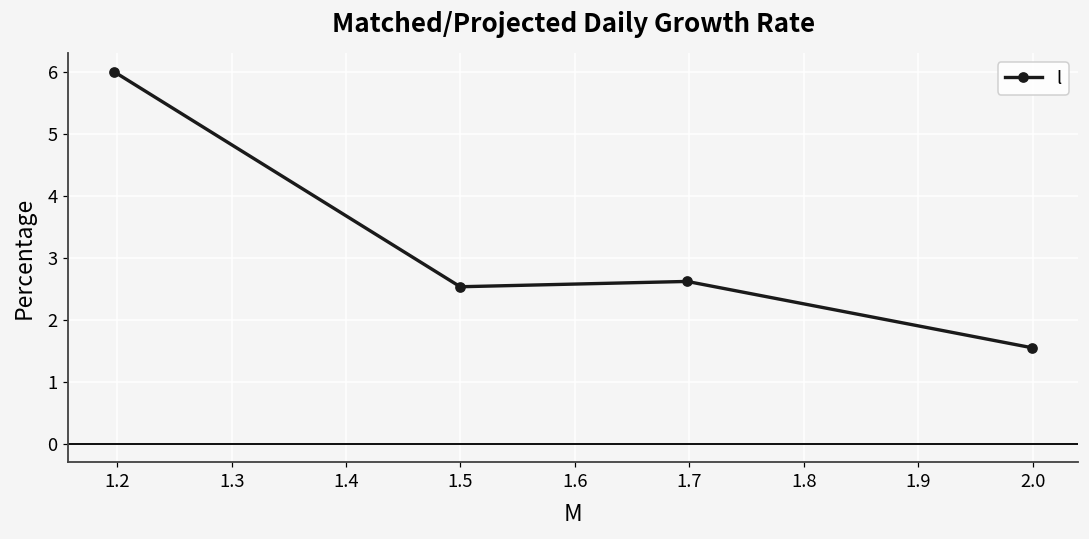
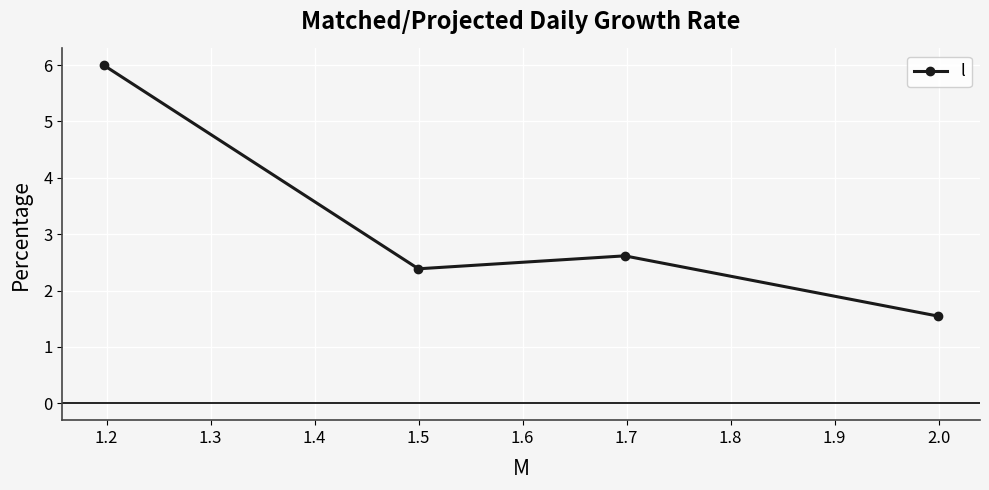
  {
    "1.2": 6.0,
-   "1.5": 2.5,
+   "1.5": 2.4,
    "1.7": 2.6,
    "2.0": 1.5
  }
